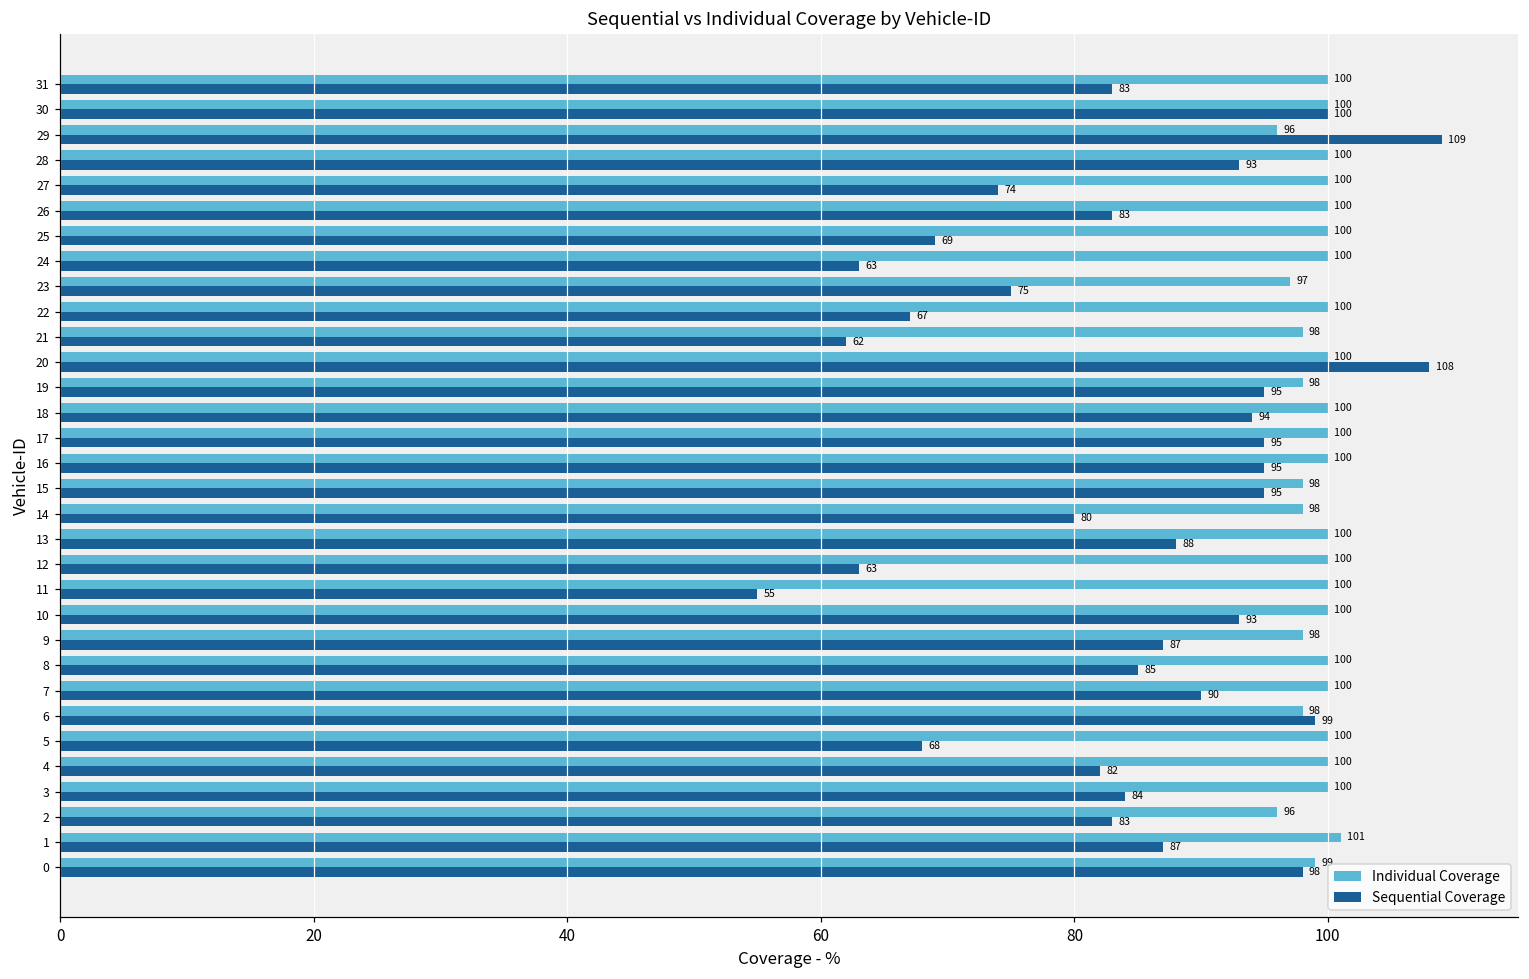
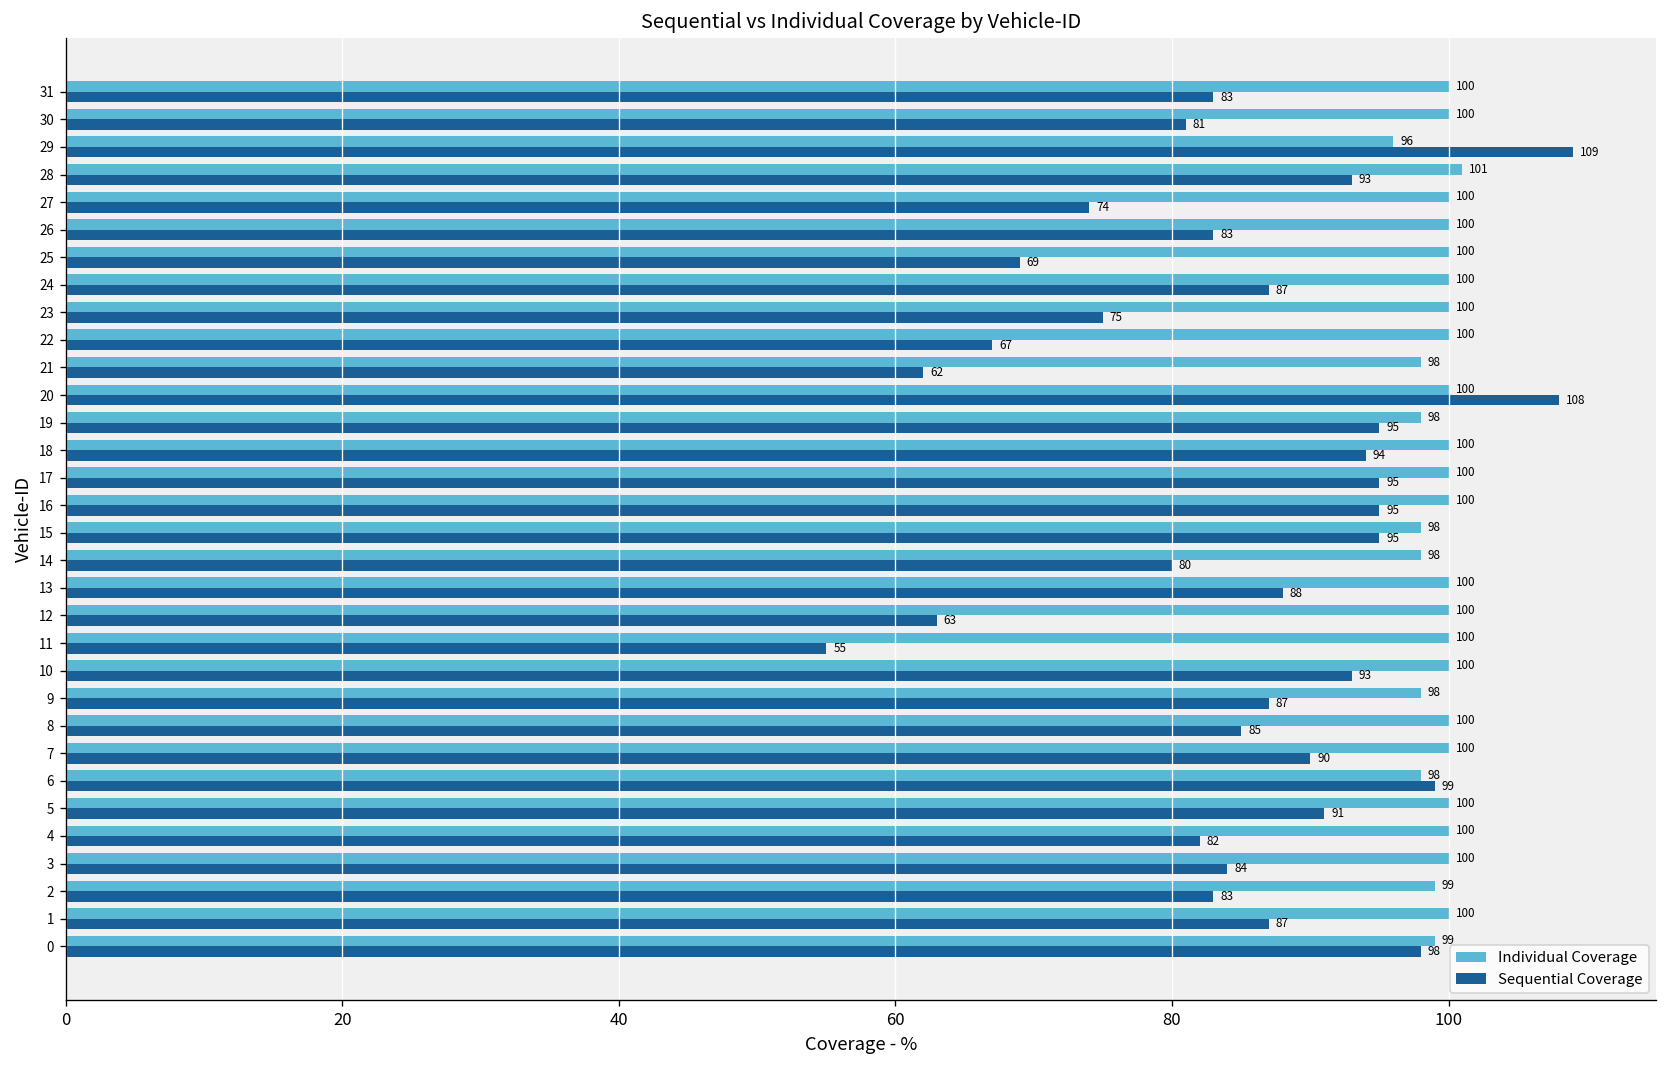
  {
    "Individual Coverage": {
      "31": 100,
      "30": 100,
      "29": 96,
-     "28": 100,
+     "28": 101,
      "27": 100,
      "26": 100,
      "25": 100,
      "24": 100,
-     "23": 97,
+     "23": 100,
      "22": 100,
      "21": 98,
      "20": 100,
      "19": 98,
      "18": 100,
      "17": 100,
      "16": 100,
      "15": 98,
      "14": 98,
      "13": 100,
      "12": 100,
      "11": 100,
      "10": 100,
      "9": 98,
      "8": 100,
      "7": 100,
      "6": 98,
      "5": 100,
      "4": 100,
      "3": 100,
-     "2": 96,
-     "1": 101
+     "2": 99,
+     "1": 100
    },
    "Sequential Coverage": {
      "31": 83,
-     "30": 100,
+     "30": 81,
      "29": 109,
      "28": 93,
      "27": 74,
      "26": 83,
      "25": 69,
-     "24": 63,
+     "24": 87,
      "23": 75,
      "22": 67,
      "21": 62,
      "20": 108,
      "19": 95,
      "18": 94,
      "17": 95,
      "16": 95,
      "15": 95,
      "14": 80,
      "13": 88,
      "12": 63,
      "11": 55,
      "10": 93,
      "9": 87,
      "8": 85,
      "7": 90,
      "6": 99,
-     "5": 68,
+     "5": 91,
      "4": 82,
      "3": 84,
      "2": 83,
      "1": 87,
      "0": 98
    }
  }
